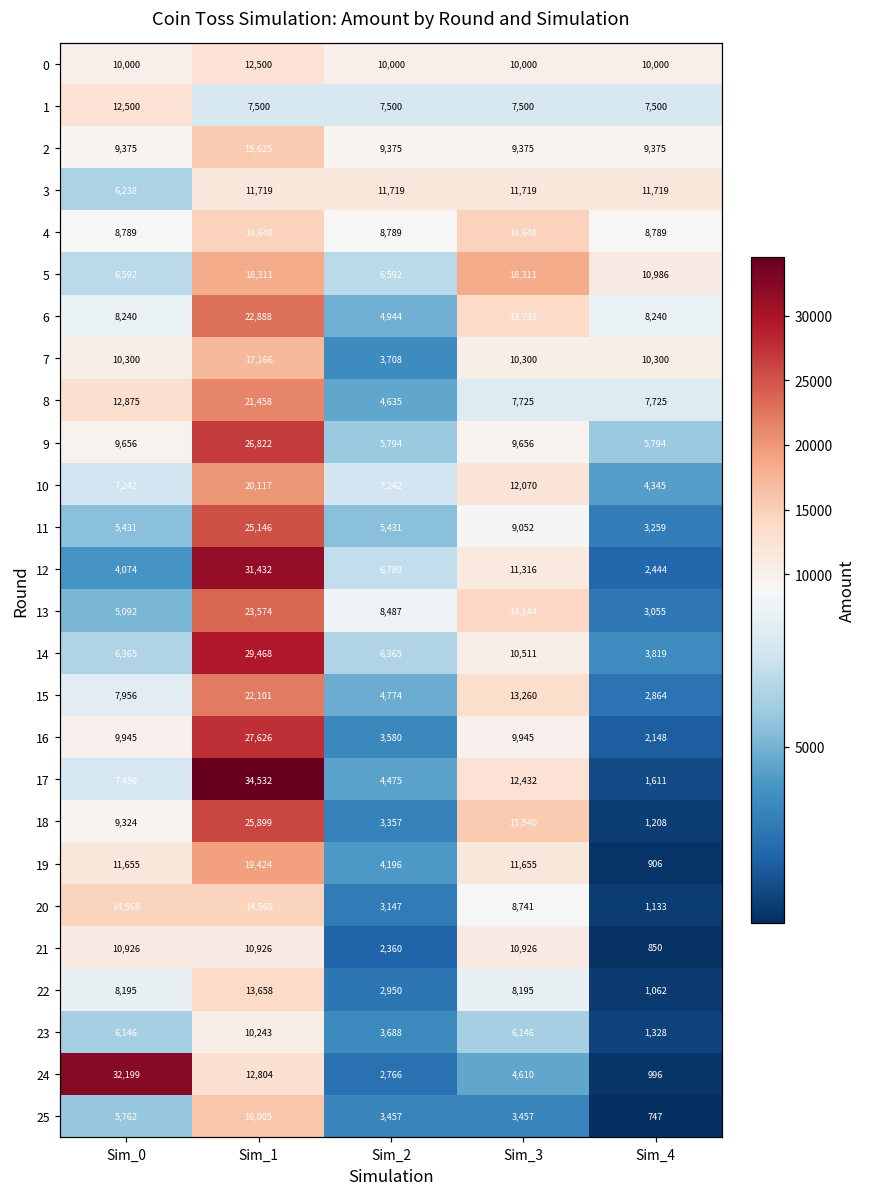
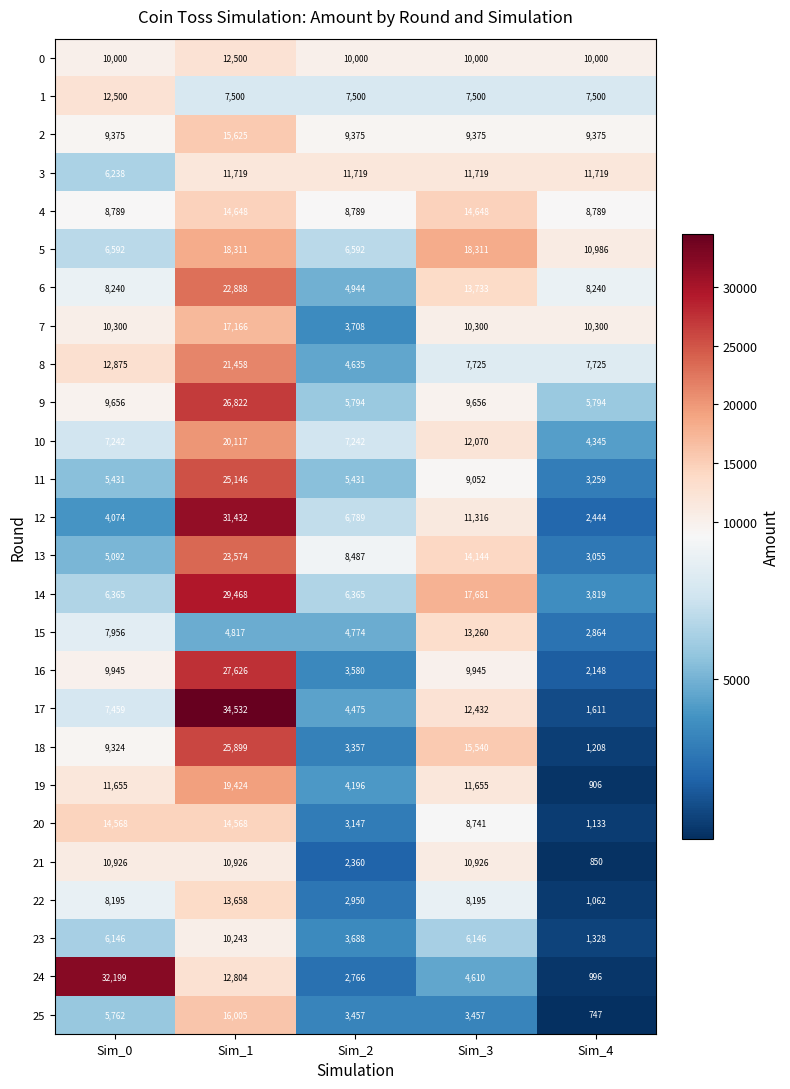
  {
    "0": {
      "Sim_0": "10,000",
      "Sim_1": "12,500",
      "Sim_2": "10,000",
      "Sim_3": "10,000",
      "Sim_4": "10,000"
    },
    "1": {
      "Sim_0": "12,500",
      "Sim_1": "7,500",
      "Sim_2": "7,500",
      "Sim_3": "7,500",
      "Sim_4": "7,500"
    },
    "2": {
      "Sim_0": "9,375",
      "Sim_1": "15,625",
      "Sim_2": "9,375",
      "Sim_3": "9,375",
      "Sim_4": "9,375"
    },
    "3": {
      "Sim_0": "6,238",
      "Sim_1": "11,719",
      "Sim_2": "11,719",
      "Sim_3": "11,719",
      "Sim_4": "11,719"
    },
    "4": {
      "Sim_0": "8,789",
      "Sim_1": "14,648",
      "Sim_2": "8,789",
      "Sim_3": "14,648",
      "Sim_4": "8,789"
    },
    "5": {
      "Sim_0": "6,592",
      "Sim_1": "18,311",
      "Sim_2": "6,592",
      "Sim_3": "18,311",
      "Sim_4": "10,986"
    },
    "6": {
      "Sim_0": "8,240",
      "Sim_1": "22,888",
      "Sim_2": "4,944",
      "Sim_3": "13,733",
      "Sim_4": "8,240"
    },
    "7": {
      "Sim_0": "10,300",
      "Sim_1": "17,166",
      "Sim_2": "3,708",
      "Sim_3": "10,300",
      "Sim_4": "10,300"
    },
    "8": {
      "Sim_0": "12,875",
      "Sim_1": "21,458",
      "Sim_2": "4,635",
      "Sim_3": "7,725",
      "Sim_4": "7,725"
    },
    "9": {
      "Sim_0": "9,656",
      "Sim_1": "26,822",
      "Sim_2": "5,794",
      "Sim_3": "9,656",
      "Sim_4": "5,794"
    },
    "10": {
      "Sim_1": "20,117",
      "Sim_3": "12,070",
      "Sim_4": "4,345"
    },
    "11": {
      "Sim_0": "5,431",
      "Sim_1": "25,146",
      "Sim_2": "5,431",
      "Sim_3": "9,052",
      "Sim_4": "3,259"
    },
    "12": {
      "Sim_0": "4,074",
      "Sim_1": "31,432",
      "Sim_2": "6,789",
      "Sim_3": "11,316",
      "Sim_4": "2,444"
    },
    "13": {
      "Sim_0": "5,092",
      "Sim_1": "23,574",
      "Sim_2": "8,487",
      "Sim_3": "14,144",
      "Sim_4": "3,055"
    },
    "14": {
      "Sim_0": "6,365",
      "Sim_1": "29,468",
      "Sim_2": "6,365",
-     "Sim_3": "10,511",
+     "Sim_3": "17,681",
      "Sim_4": "3,819"
    },
    "15": {
      "Sim_0": "7,956",
-     "Sim_1": "22,101",
+     "Sim_1": "4,817",
      "Sim_2": "4,774",
      "Sim_3": "13,260",
      "Sim_4": "2,864"
    },
    "16": {
      "Sim_0": "9,945",
      "Sim_1": "27,626",
      "Sim_2": "3,580",
      "Sim_3": "9,945",
      "Sim_4": "2,148"
    },
    "17": {
      "Sim_1": "34,532",
      "Sim_2": "4,475",
      "Sim_3": "12,432",
      "Sim_4": "1,611"
    },
    "18": {
      "Sim_0": "9,324",
      "Sim_1": "25,899",
      "Sim_2": "3,357",
      "Sim_3": "15,540",
      "Sim_4": "1,208"
    },
    "19": {
      "Sim_0": "11,655",
      "Sim_1": "19,424",
      "Sim_2": "4,196",
      "Sim_3": "11,655",
      "Sim_4": "906"
    },
    "20": {
      "Sim_0": "14,568",
      "Sim_1": "14,568",
      "Sim_2": "3,147",
      "Sim_3": "8,741",
      "Sim_4": "1,133"
    },
    "21": {
      "Sim_0": "10,926",
      "Sim_1": "10,926",
      "Sim_2": "2,360",
      "Sim_3": "10,926",
      "Sim_4": "850"
    },
    "22": {
      "Sim_0": "8,195",
      "Sim_1": "13,658",
      "Sim_2": "2,950",
      "Sim_3": "8,195",
      "Sim_4": "1,062"
    },
    "23": {
      "Sim_0": "6,146",
      "Sim_1": "10,243",
      "Sim_2": "3,688",
      "Sim_3": "6,146",
      "Sim_4": "1,328"
    },
    "24": {
      "Sim_0": "32,199",
      "Sim_1": "12,804",
      "Sim_2": "2,766",
      "Sim_3": "4,610",
      "Sim_4": "996"
    },
    "25": {
      "Sim_0": "5,762",
      "Sim_1": "16,005",
      "Sim_2": "3,457",
      "Sim_3": "3,457",
      "Sim_4": "747"
    }
  }
